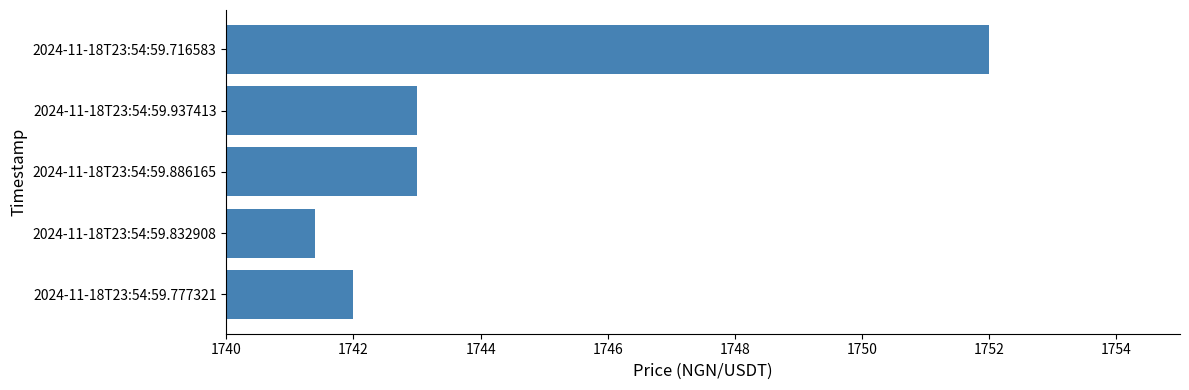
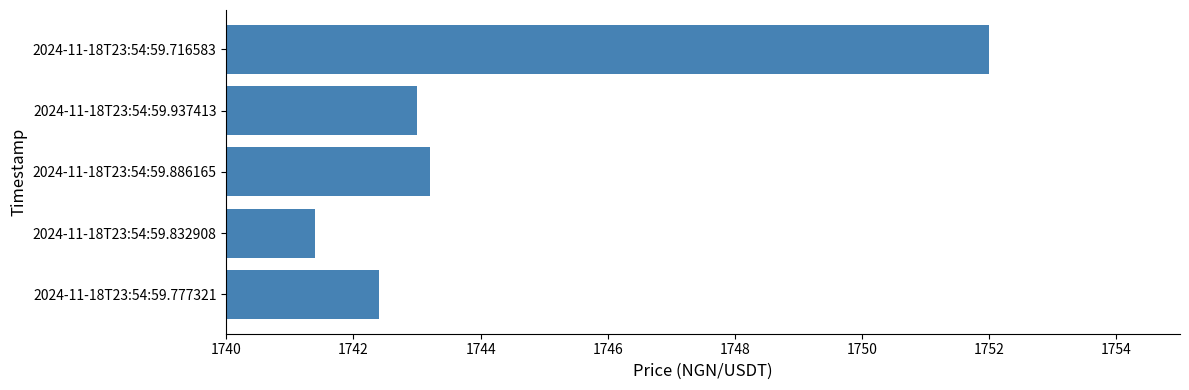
  {
    "2024-11-18T23:54:59.716583": 1752.0,
    "2024-11-18T23:54:59.937413": 1743.0,
-   "2024-11-18T23:54:59.886165": 1743.0,
+   "2024-11-18T23:54:59.886165": 1743.2,
    "2024-11-18T23:54:59.832908": 1741.4,
-   "2024-11-18T23:54:59.777321": 1742.0
+   "2024-11-18T23:54:59.777321": 1742.4
  }
